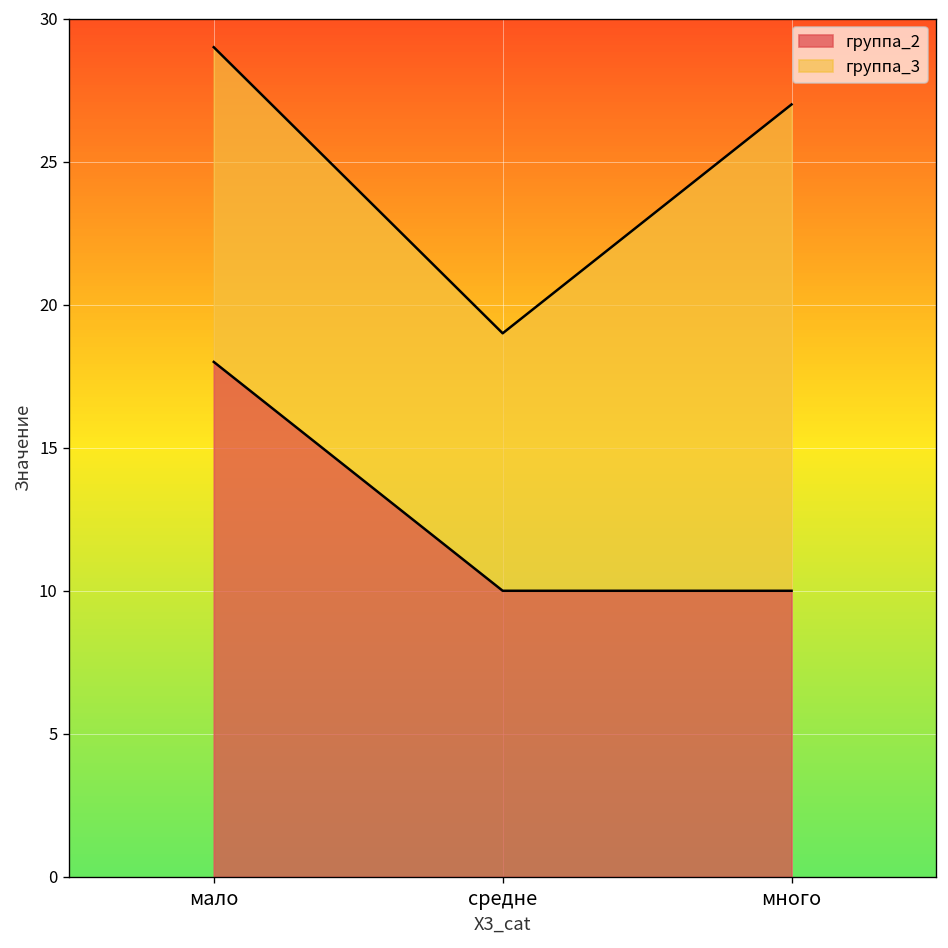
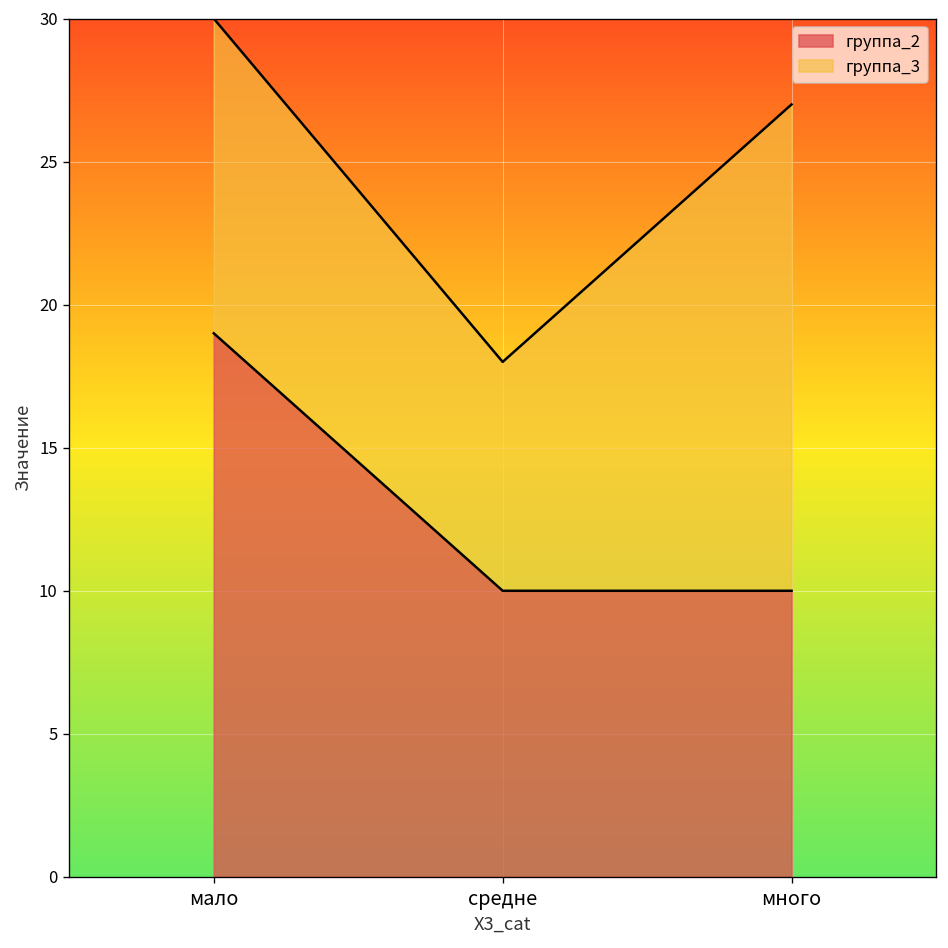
  {
    "группа_2": {
-     "мало": 18,
+     "мало": 19,
      "средне": 10,
      "много": 10
    },
    "группа_3": {
      "мало": 11,
-     "средне": 9,
+     "средне": 8,
      "много": 17
    }
  }
